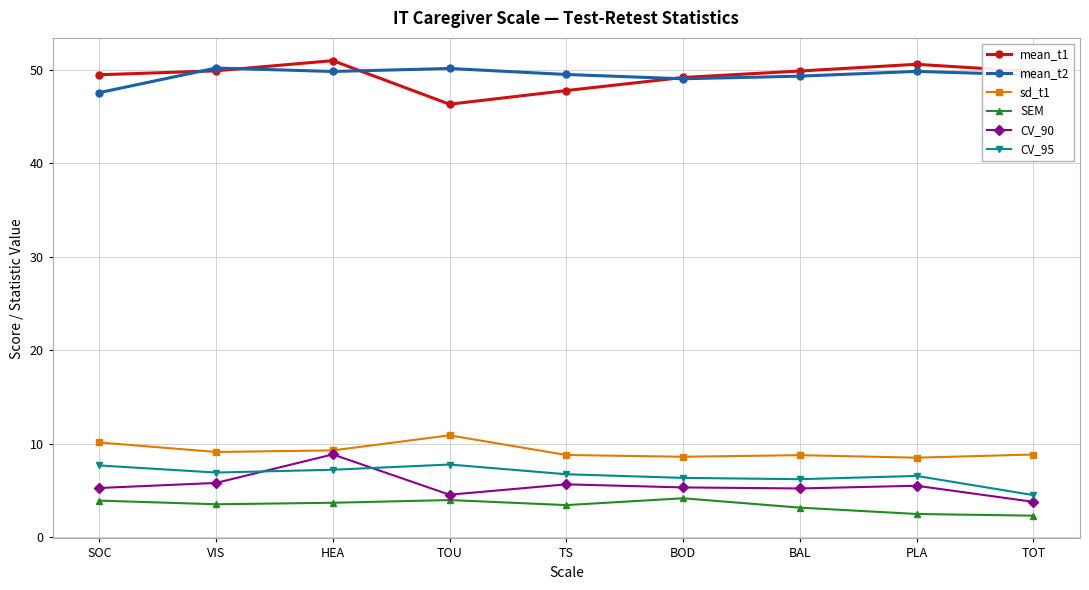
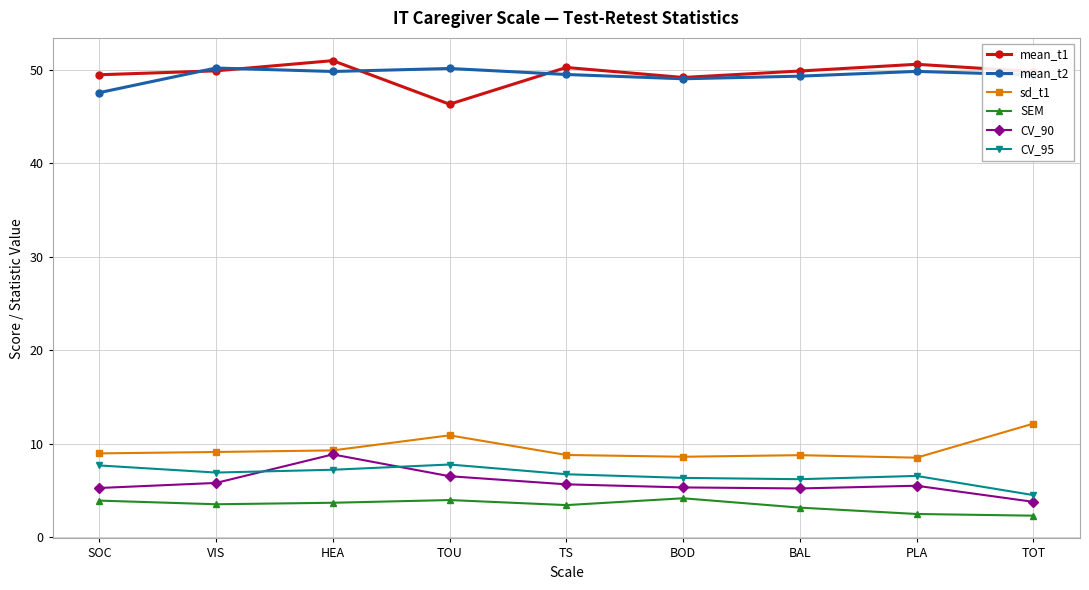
  {
    "mean_t1": {
      "SOC": 49,
      "VIS": 50,
      "HEA": 51,
      "TOU": 46,
-     "TS": 48,
+     "TS": 50,
      "BAL": 50,
      "PLA": 51
    },
    "sd_t1": {
-     "SOC": 10,
+     "SOC": 9,
      "VIS": 9,
      "HEA": 9,
      "TOU": 11,
      "TS": 9,
      "BOD": 9,
      "BAL": 9,
      "PLA": 9,
-     "TOT": 9
+     "TOT": 12
    },
    "SEM": {
      "SOC": 4,
      "VIS": 4,
      "HEA": 4,
      "TOU": 4,
      "TS": 3,
      "BOD": 4,
      "BAL": 3,
      "PLA": 2,
      "TOT": 2
    },
    "CV_90": {
      "SOC": 5,
      "VIS": 6,
      "HEA": 9,
-     "TOU": 5,
+     "TOU": 7,
      "TS": 6,
      "BOD": 5,
      "BAL": 5,
      "PLA": 6,
      "TOT": 4
    }
  }
